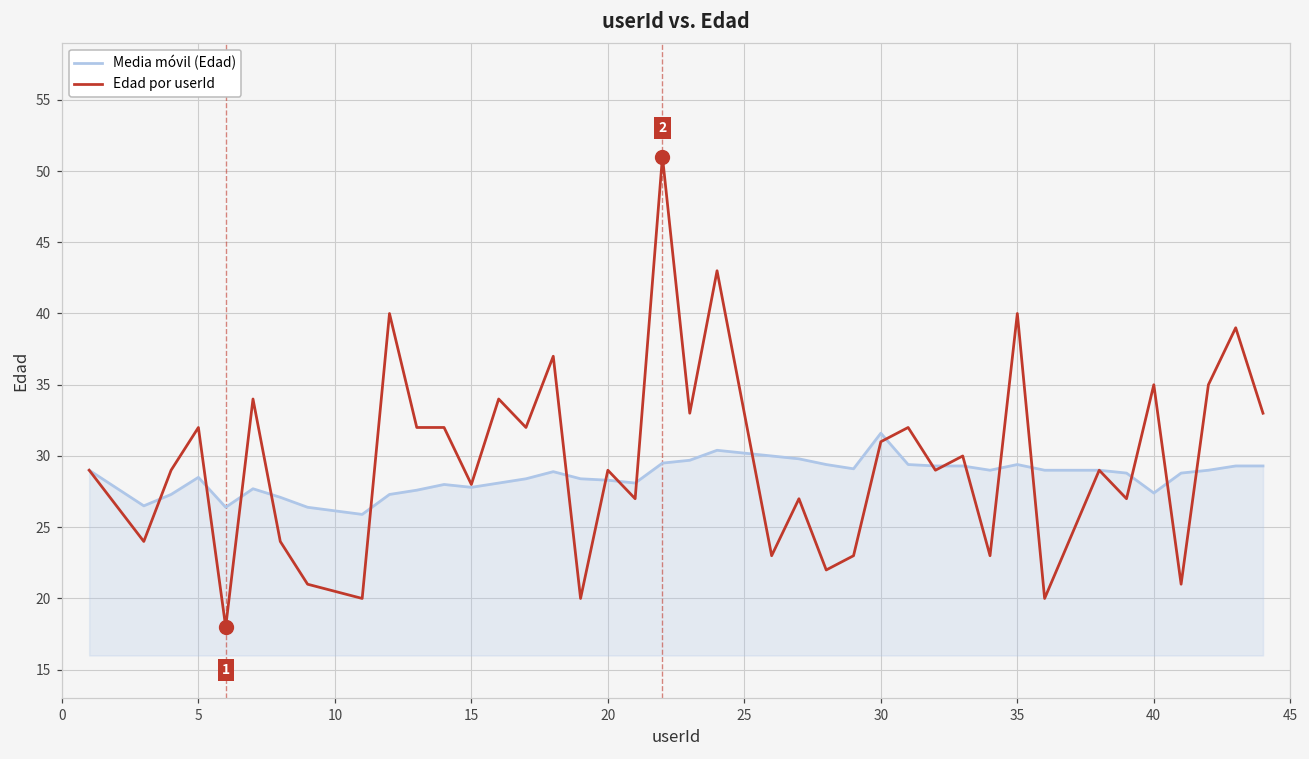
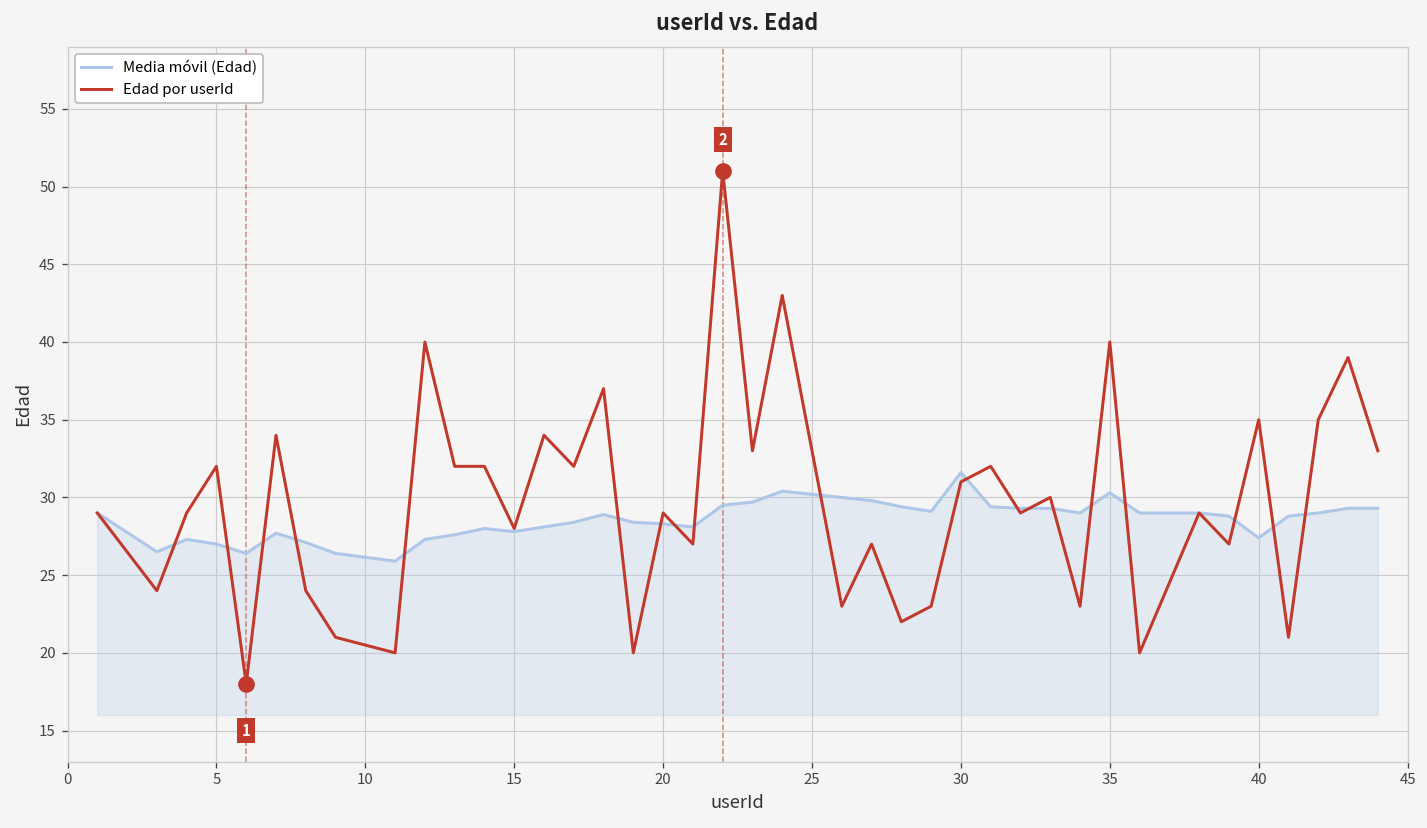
  {
    "Media móvil (Edad)": {
-     "5": 28.5,
+     "5": 27.0,
      "15": 27.8,
      "20": 28.3,
      "30": 31.6,
-     "35": 29.4,
+     "35": 30.3,
      "40": 27.4
    }
  }
